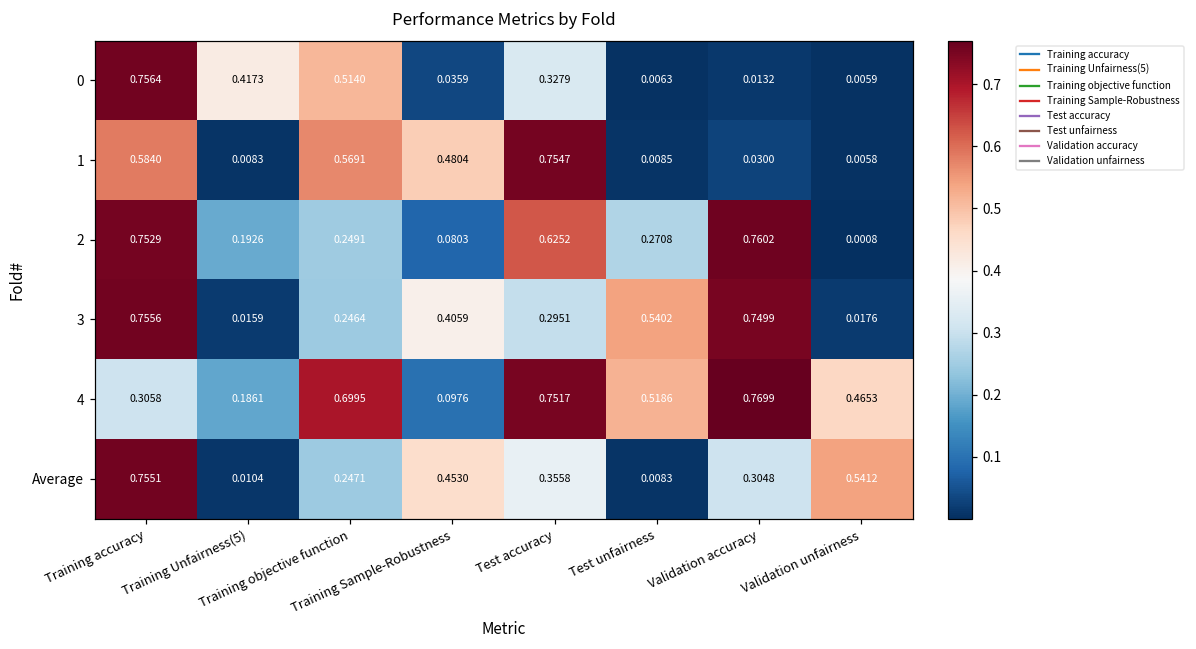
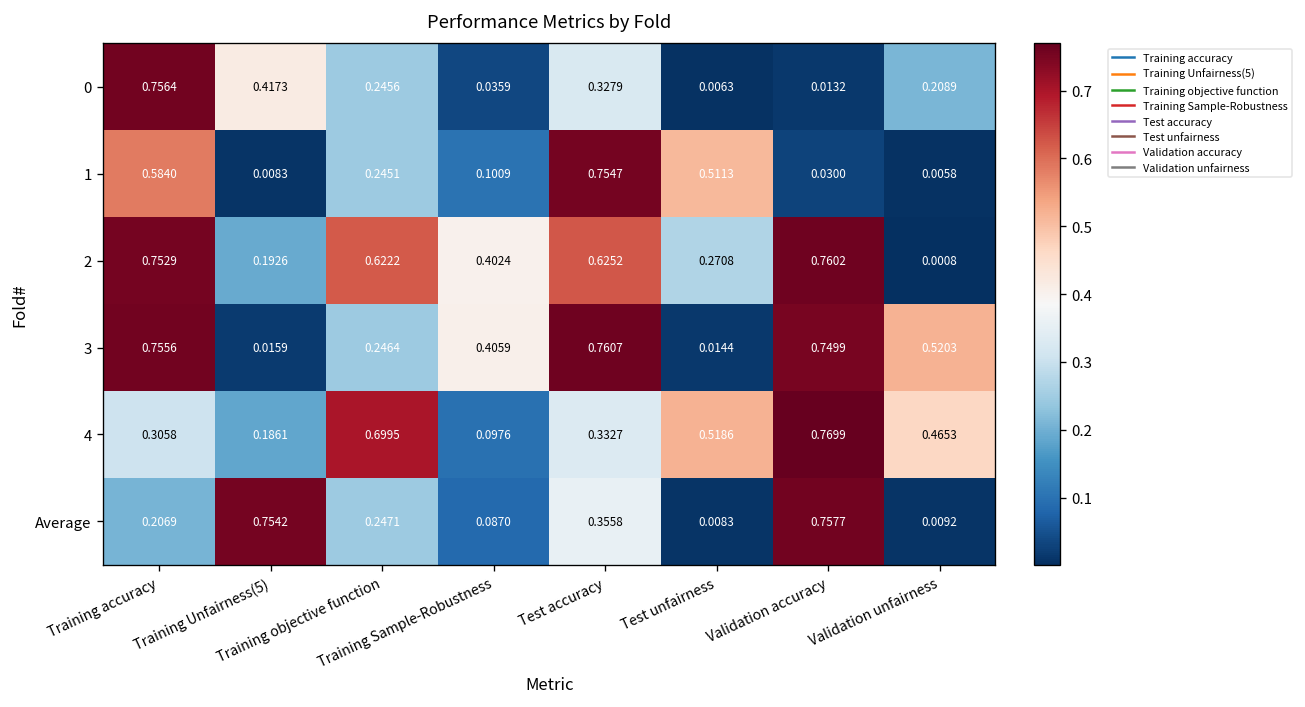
  {
    "0": {
      "Training accuracy": 0.7564,
      "Training Unfairness(5)": 0.4173,
-     "Training objective function": 0.5140,
+     "Training objective function": 0.2456,
      "Training Sample-Robustness": 0.0359,
      "Test accuracy": 0.3279,
      "Test unfairness": 0.0063,
      "Validation accuracy": 0.0132,
-     "Validation unfairness": 0.0059
+     "Validation unfairness": 0.2089
    },
    "1": {
      "Training accuracy": 0.5840,
      "Training Unfairness(5)": 0.0083,
-     "Training objective function": 0.5691,
-     "Training Sample-Robustness": 0.4804,
+     "Training objective function": 0.2451,
+     "Training Sample-Robustness": 0.1009,
      "Test accuracy": 0.7547,
-     "Test unfairness": 0.0085,
+     "Test unfairness": 0.5113,
      "Validation accuracy": 0.0300,
      "Validation unfairness": 0.0058
    },
    "2": {
      "Training accuracy": 0.7529,
      "Training Unfairness(5)": 0.1926,
-     "Training objective function": 0.2491,
-     "Training Sample-Robustness": 0.0803,
+     "Training objective function": 0.6222,
+     "Training Sample-Robustness": 0.4024,
      "Test accuracy": 0.6252,
      "Test unfairness": 0.2708,
      "Validation accuracy": 0.7602,
      "Validation unfairness": 0.0008
    },
    "3": {
      "Training accuracy": 0.7556,
      "Training Unfairness(5)": 0.0159,
      "Training objective function": 0.2464,
      "Training Sample-Robustness": 0.4059,
-     "Test accuracy": 0.2951,
-     "Test unfairness": 0.5402,
+     "Test accuracy": 0.7607,
+     "Test unfairness": 0.0144,
      "Validation accuracy": 0.7499,
-     "Validation unfairness": 0.0176
+     "Validation unfairness": 0.5203
    },
    "4": {
      "Training accuracy": 0.3058,
      "Training Unfairness(5)": 0.1861,
      "Training objective function": 0.6995,
      "Training Sample-Robustness": 0.0976,
-     "Test accuracy": 0.7517,
+     "Test accuracy": 0.3327,
      "Test unfairness": 0.5186,
      "Validation accuracy": 0.7699,
      "Validation unfairness": 0.4653
    },
    "Average": {
-     "Training accuracy": 0.7551,
-     "Training Unfairness(5)": 0.0104,
+     "Training accuracy": 0.2069,
+     "Training Unfairness(5)": 0.7542,
      "Training objective function": 0.2471,
-     "Training Sample-Robustness": 0.4530,
+     "Training Sample-Robustness": 0.0870,
      "Test accuracy": 0.3558,
      "Test unfairness": 0.0083,
-     "Validation accuracy": 0.3048,
-     "Validation unfairness": 0.5412
+     "Validation accuracy": 0.7577,
+     "Validation unfairness": 0.0092
    }
  }
